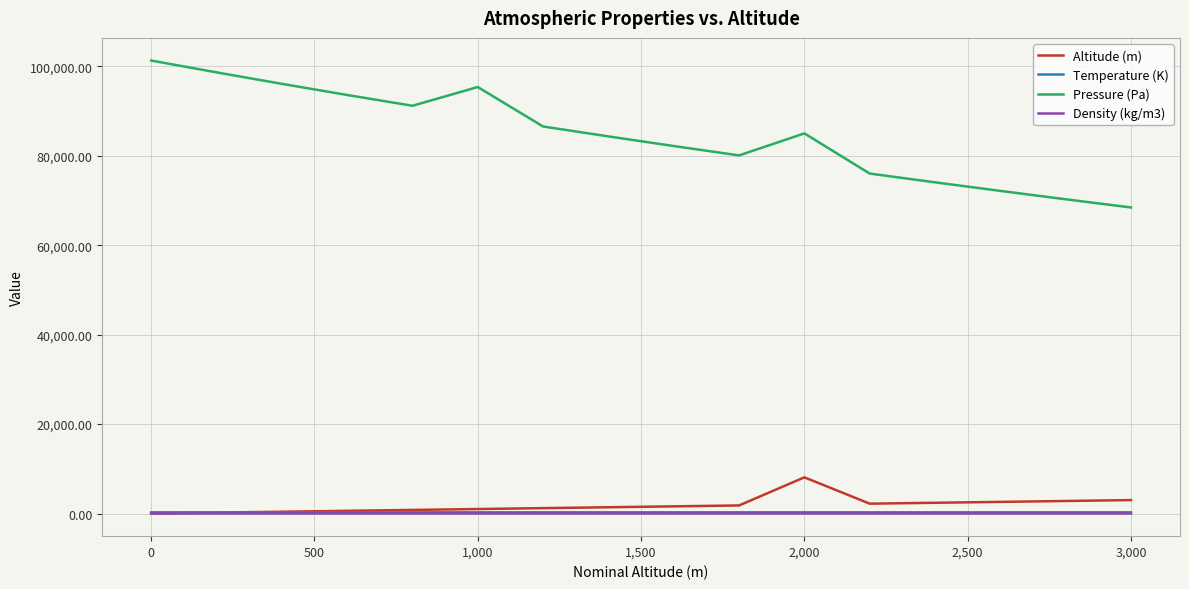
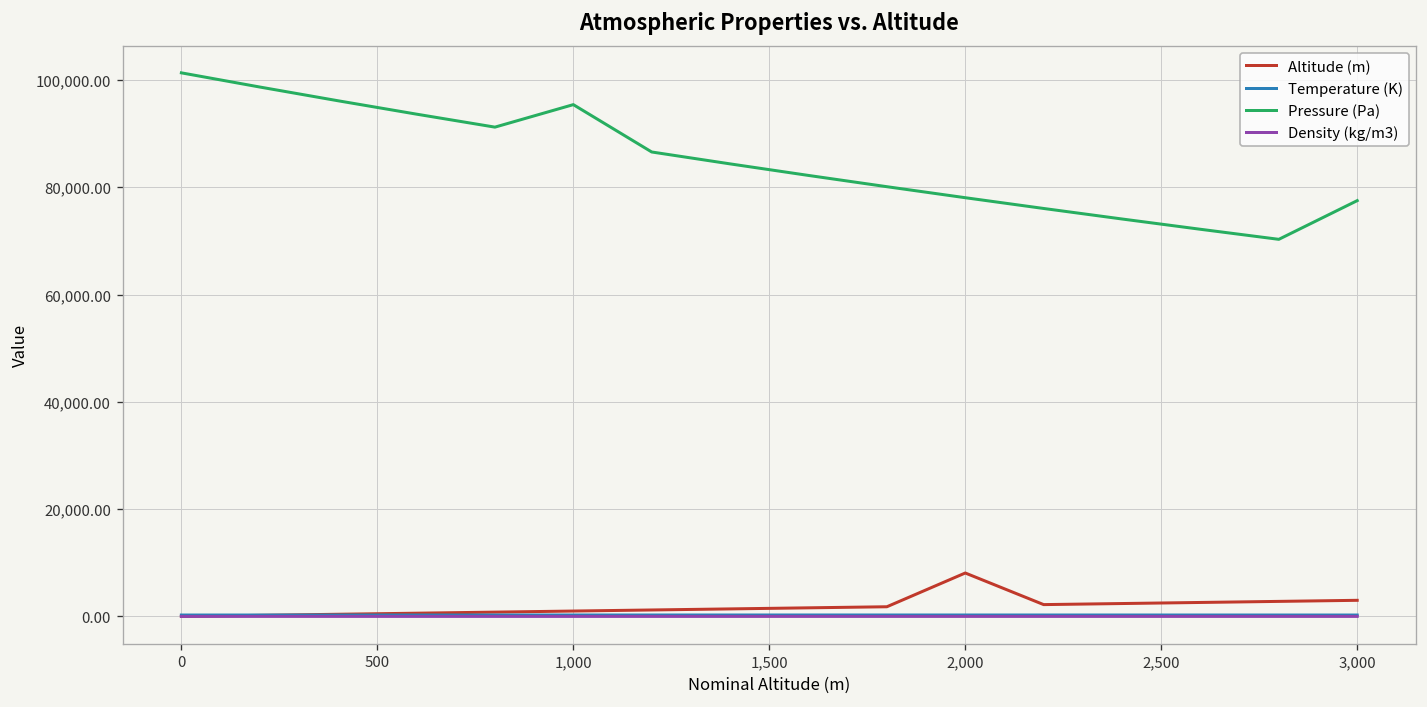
  {
    "Altitude (m)": {
      "1,000": "1,000",
      "2,000": "8,000",
      "3,000": "3,000"
    },
    "Pressure (Pa)": {
      "0": "101,000",
      "1,000": "95,000",
-     "2,000": "85,000",
-     "3,000": "68,000"
+     "2,000": "78,000",
+     "3,000": "78,000"
    }
  }
